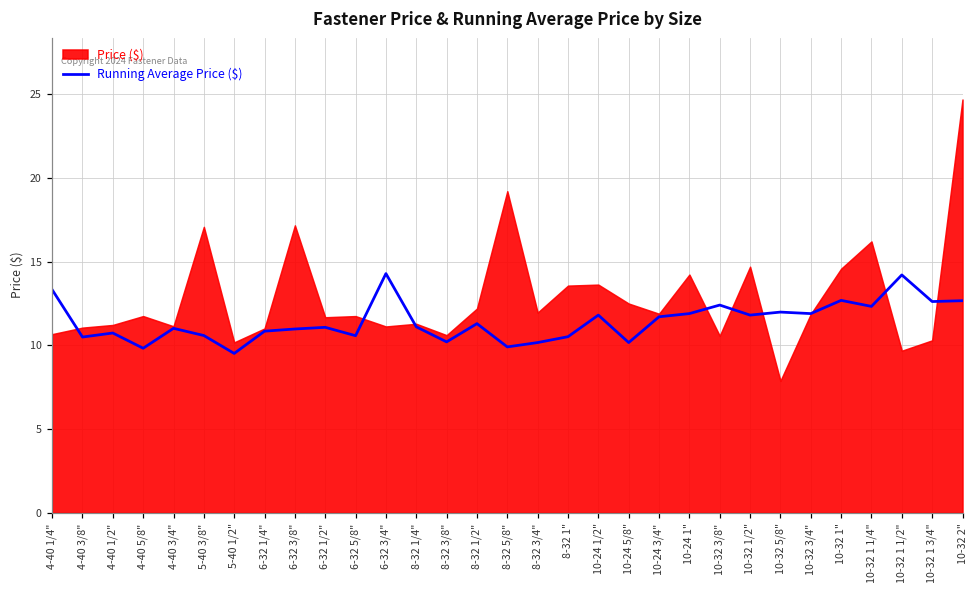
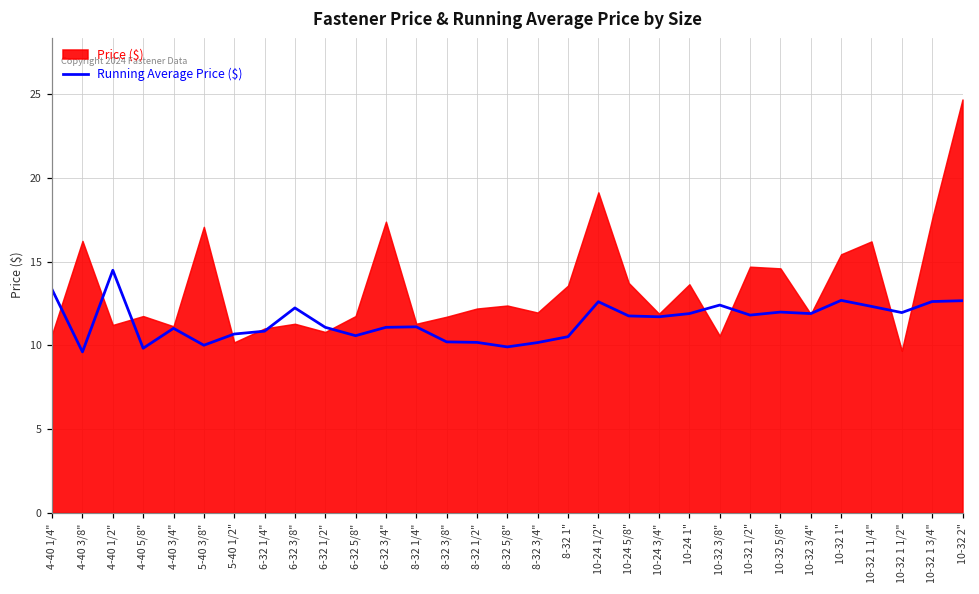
  {
    "Running Average Price ($)": {
      "4-40 1/4\"": 13.3,
-     "4-40 3/8\"": 10.5,
-     "4-40 1/2\"": 10.7,
+     "4-40 3/8\"": 9.6,
+     "4-40 1/2\"": 14.5,
      "4-40 5/8\"": 9.8,
-     "5-40 3/8\"": 10.6,
-     "5-40 1/2\"": 9.5,
-     "6-32 3/8\"": 11.0,
+     "5-40 3/8\"": 10.0,
+     "5-40 1/2\"": 10.7,
+     "6-32 3/8\"": 12.2,
      "6-32 1/2\"": 11.1,
      "6-32 5/8\"": 10.6,
-     "6-32 3/4\"": 14.3,
+     "6-32 3/4\"": 11.1,
      "8-32 1/4\"": 11.1,
      "8-32 3/8\"": 10.2,
-     "8-32 1/2\"": 11.3,
+     "8-32 1/2\"": 10.2,
      "8-32 5/8\"": 9.9,
      "8-32 3/4\"": 10.2,
      "8-32 1\"": 10.5,
-     "10-24 1/2\"": 11.8,
-     "10-24 5/8\"": 10.2,
+     "10-24 1/2\"": 12.6,
+     "10-24 5/8\"": 11.8,
      "10-24 3/4\"": 11.7,
      "10-24 1\"": 11.9,
      "10-32 3/8\"": 12.4,
      "10-32 1/2\"": 11.8,
      "10-32 5/8\"": 12.0,
      "10-32 1\"": 12.7,
      "10-32 1 1/4\"": 12.3,
-     "10-32 1 1/2\"": 14.2,
+     "10-32 1 1/2\"": 12.0,
      "10-32 1 3/4\"": 12.6,
      "10-32 2\"": 12.7
    },
    "Price ($)": {
      "4-40 1/4\"": 10.7,
-     "4-40 3/8\"": 11.1,
+     "4-40 3/8\"": 16.2,
      "4-40 1/2\"": 11.2,
      "4-40 5/8\"": 11.7,
      "5-40 3/8\"": 17.1,
      "5-40 1/2\"": 10.2,
-     "6-32 3/8\"": 17.2,
-     "6-32 1/2\"": 11.7,
+     "6-32 3/8\"": 11.3,
+     "6-32 1/2\"": 10.8,
      "6-32 5/8\"": 11.7,
-     "6-32 3/4\"": 11.1,
+     "6-32 3/4\"": 17.4,
      "8-32 1/4\"": 11.3,
-     "8-32 3/8\"": 10.6,
+     "8-32 3/8\"": 11.7,
      "8-32 1/2\"": 12.2,
-     "8-32 5/8\"": 19.2,
+     "8-32 5/8\"": 12.4,
      "8-32 3/4\"": 12.0,
      "8-32 1\"": 13.6,
-     "10-24 1/2\"": 13.6,
-     "10-24 5/8\"": 12.5,
+     "10-24 1/2\"": 19.1,
+     "10-24 5/8\"": 13.7,
      "10-24 3/4\"": 11.9,
-     "10-24 1\"": 14.2,
+     "10-24 1\"": 13.6,
      "10-32 3/8\"": 10.6,
      "10-32 1/2\"": 14.7,
-     "10-32 5/8\"": 7.9,
-     "10-32 1\"": 14.6,
+     "10-32 5/8\"": 14.6,
+     "10-32 1\"": 15.4,
      "10-32 1 1/4\"": 16.2,
      "10-32 1 1/2\"": 9.7,
-     "10-32 1 3/4\"": 10.3,
+     "10-32 1 3/4\"": 17.6,
      "10-32 2\"": 24.7
    }
  }
